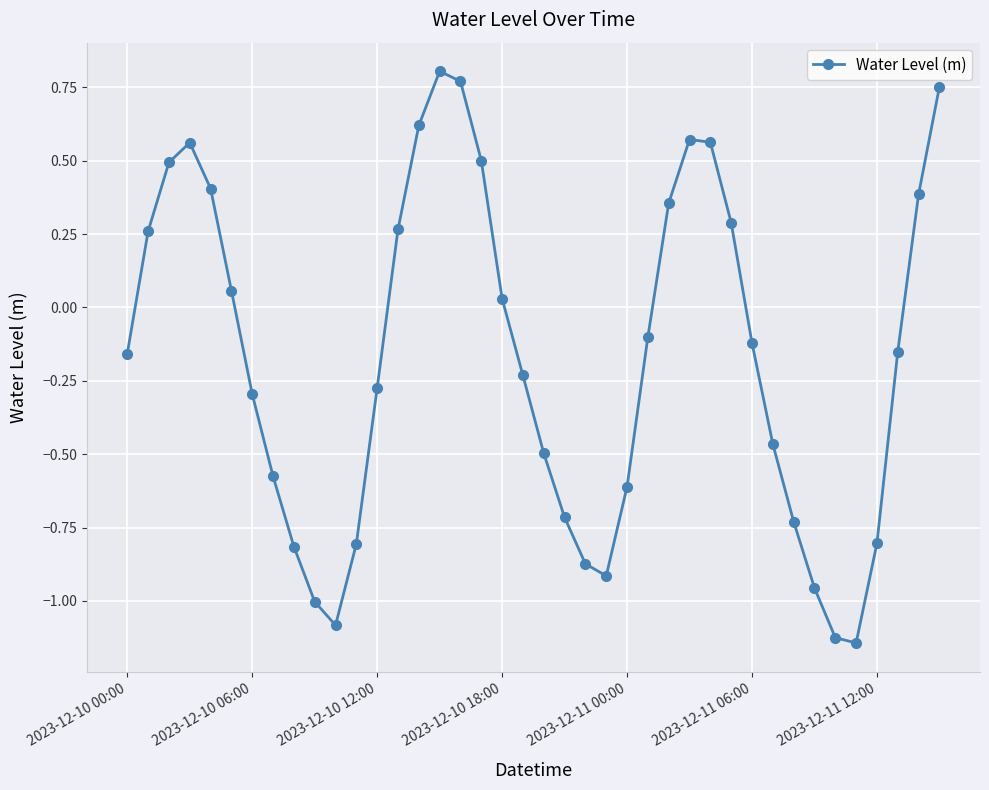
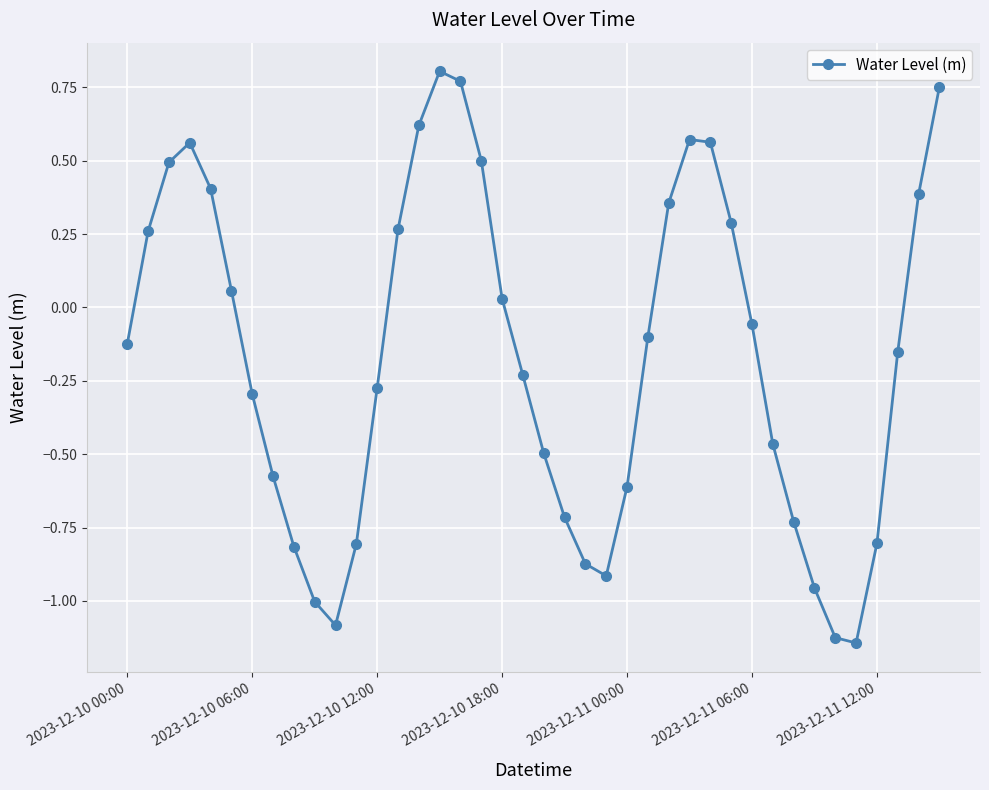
  {
-   "2023-12-10 00:00": -0.16,
+   "2023-12-10 00:00": -0.12,
    "2023-12-10 06:00": -0.30,
    "2023-12-10 12:00": -0.27,
    "2023-12-10 18:00": 0.03,
    "2023-12-11 00:00": -0.61,
-   "2023-12-11 06:00": -0.12,
+   "2023-12-11 06:00": -0.06,
    "2023-12-11 12:00": -0.80
  }
